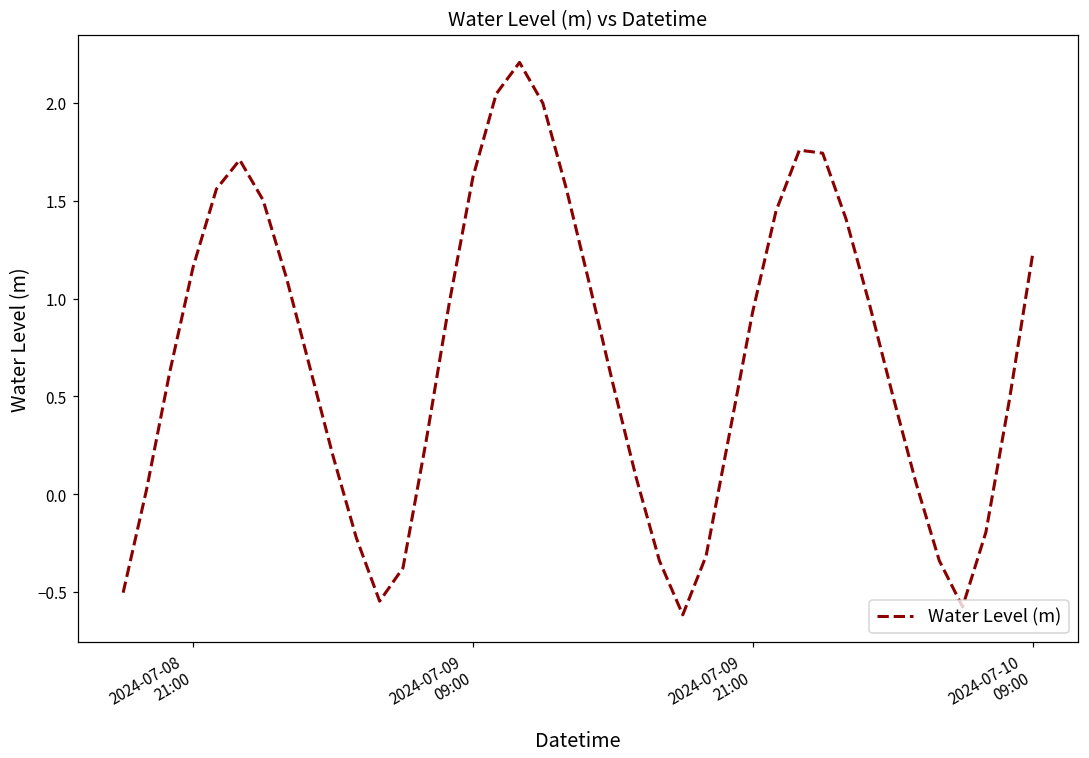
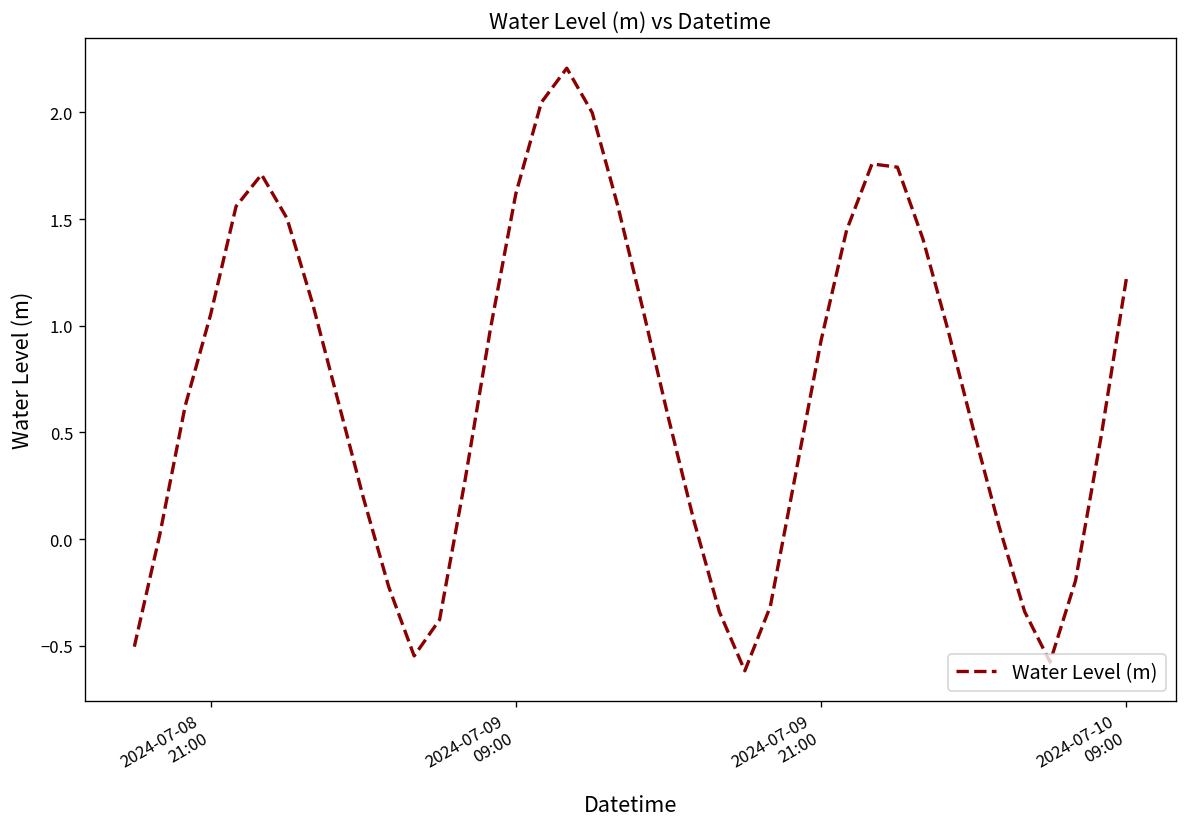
  {
-   "2024-07-08 21:00": 1.16,
+   "2024-07-08 21:00": 1.05,
    "2024-07-09 09:00": 1.62,
    "2024-07-09 21:00": 0.93,
    "2024-07-10 09:00": 1.22
  }
